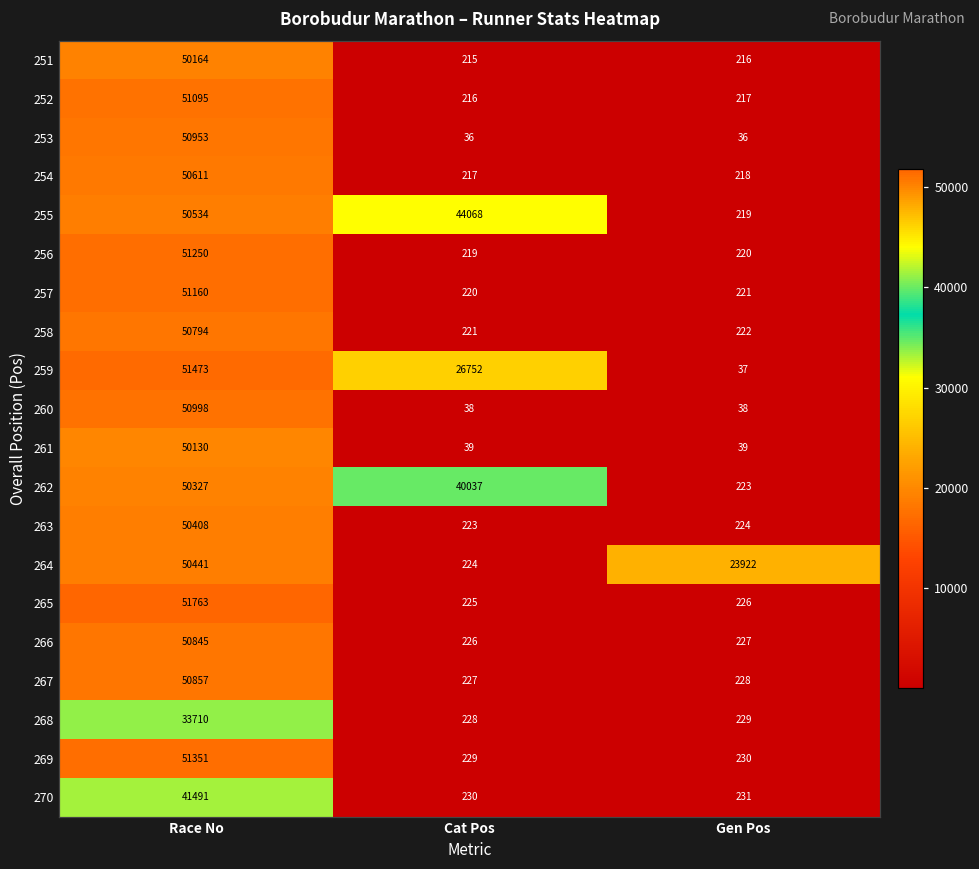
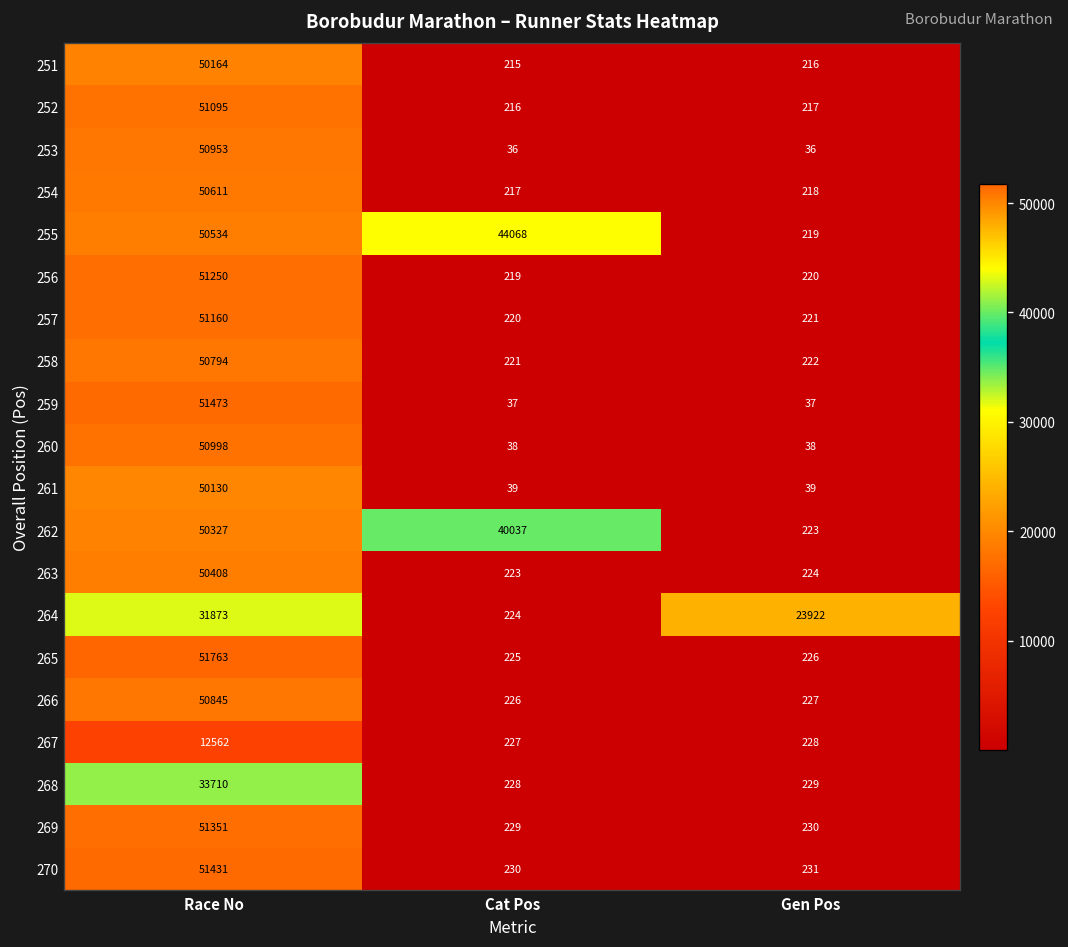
  {
    "251": {
      "Race No": 50164,
      "Cat Pos": 215,
      "Gen Pos": 216
    },
    "252": {
      "Race No": 51095,
      "Cat Pos": 216,
      "Gen Pos": 217
    },
    "253": {
      "Race No": 50953,
      "Cat Pos": 36,
      "Gen Pos": 36
    },
    "254": {
      "Race No": 50611,
      "Cat Pos": 217,
      "Gen Pos": 218
    },
    "255": {
      "Race No": 50534,
      "Cat Pos": 44068,
      "Gen Pos": 219
    },
    "256": {
      "Race No": 51250,
      "Cat Pos": 219,
      "Gen Pos": 220
    },
    "257": {
      "Race No": 51160,
      "Cat Pos": 220,
      "Gen Pos": 221
    },
    "258": {
      "Race No": 50794,
      "Cat Pos": 221,
      "Gen Pos": 222
    },
    "259": {
      "Race No": 51473,
-     "Cat Pos": 26752,
+     "Cat Pos": 37,
      "Gen Pos": 37
    },
    "260": {
      "Race No": 50998,
      "Cat Pos": 38,
      "Gen Pos": 38
    },
    "261": {
      "Race No": 50130,
      "Cat Pos": 39,
      "Gen Pos": 39
    },
    "262": {
      "Race No": 50327,
      "Cat Pos": 40037,
      "Gen Pos": 223
    },
    "263": {
      "Race No": 50408,
      "Cat Pos": 223,
      "Gen Pos": 224
    },
    "264": {
-     "Race No": 50441,
+     "Race No": 31873,
      "Cat Pos": 224,
      "Gen Pos": 23922
    },
    "265": {
      "Race No": 51763,
      "Cat Pos": 225,
      "Gen Pos": 226
    },
    "266": {
      "Race No": 50845,
      "Cat Pos": 226,
      "Gen Pos": 227
    },
    "267": {
-     "Race No": 50857,
+     "Race No": 12562,
      "Cat Pos": 227,
      "Gen Pos": 228
    },
    "268": {
      "Race No": 33710,
      "Cat Pos": 228,
      "Gen Pos": 229
    },
    "269": {
      "Race No": 51351,
      "Cat Pos": 229,
      "Gen Pos": 230
    },
    "270": {
-     "Race No": 41491,
+     "Race No": 51431,
      "Cat Pos": 230,
      "Gen Pos": 231
    }
  }
